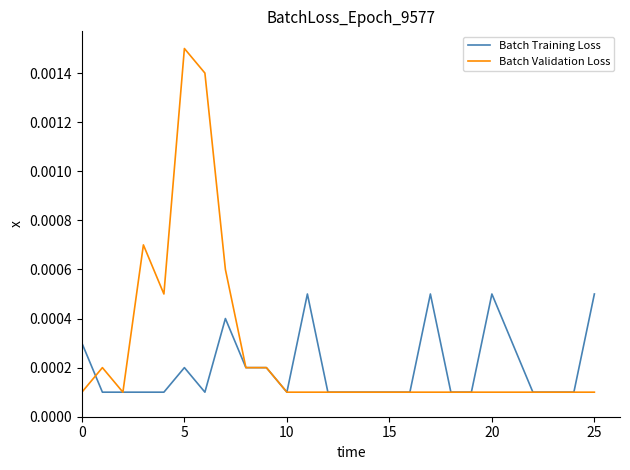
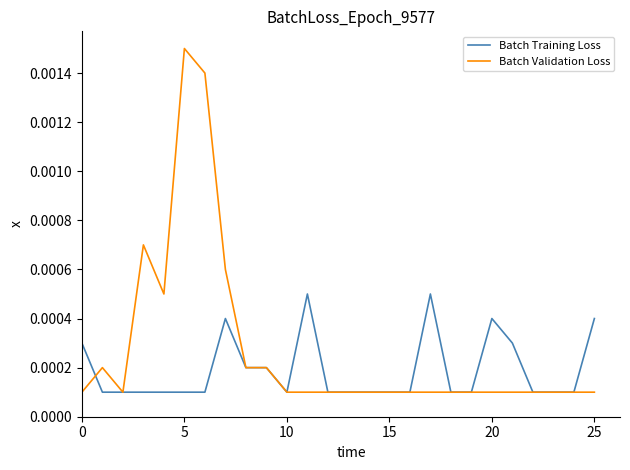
  {
    "Batch Training Loss": {
      "0": 0.0003,
-     "5": 0.0002,
-     "20": 0.0005,
-     "25": 0.0005
+     "5": 0.0001,
+     "20": 0.0004,
+     "25": 0.0004
    },
    "Batch Validation Loss": {
      "0": 0.0001,
      "5": 0.0015,
      "20": 0.0001,
      "25": 0.0001
    }
  }
